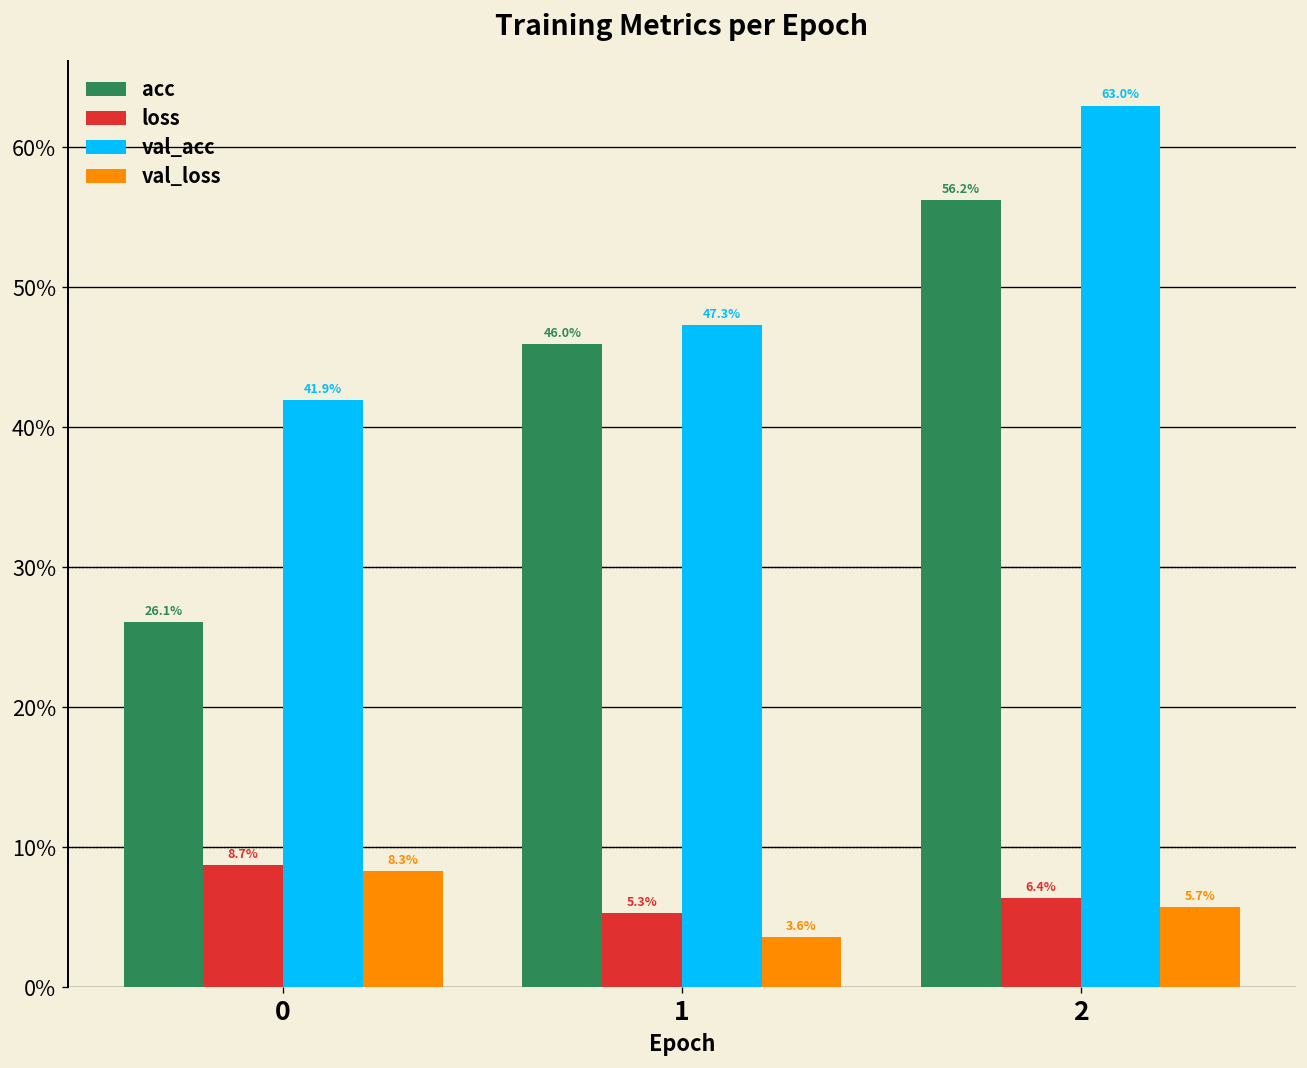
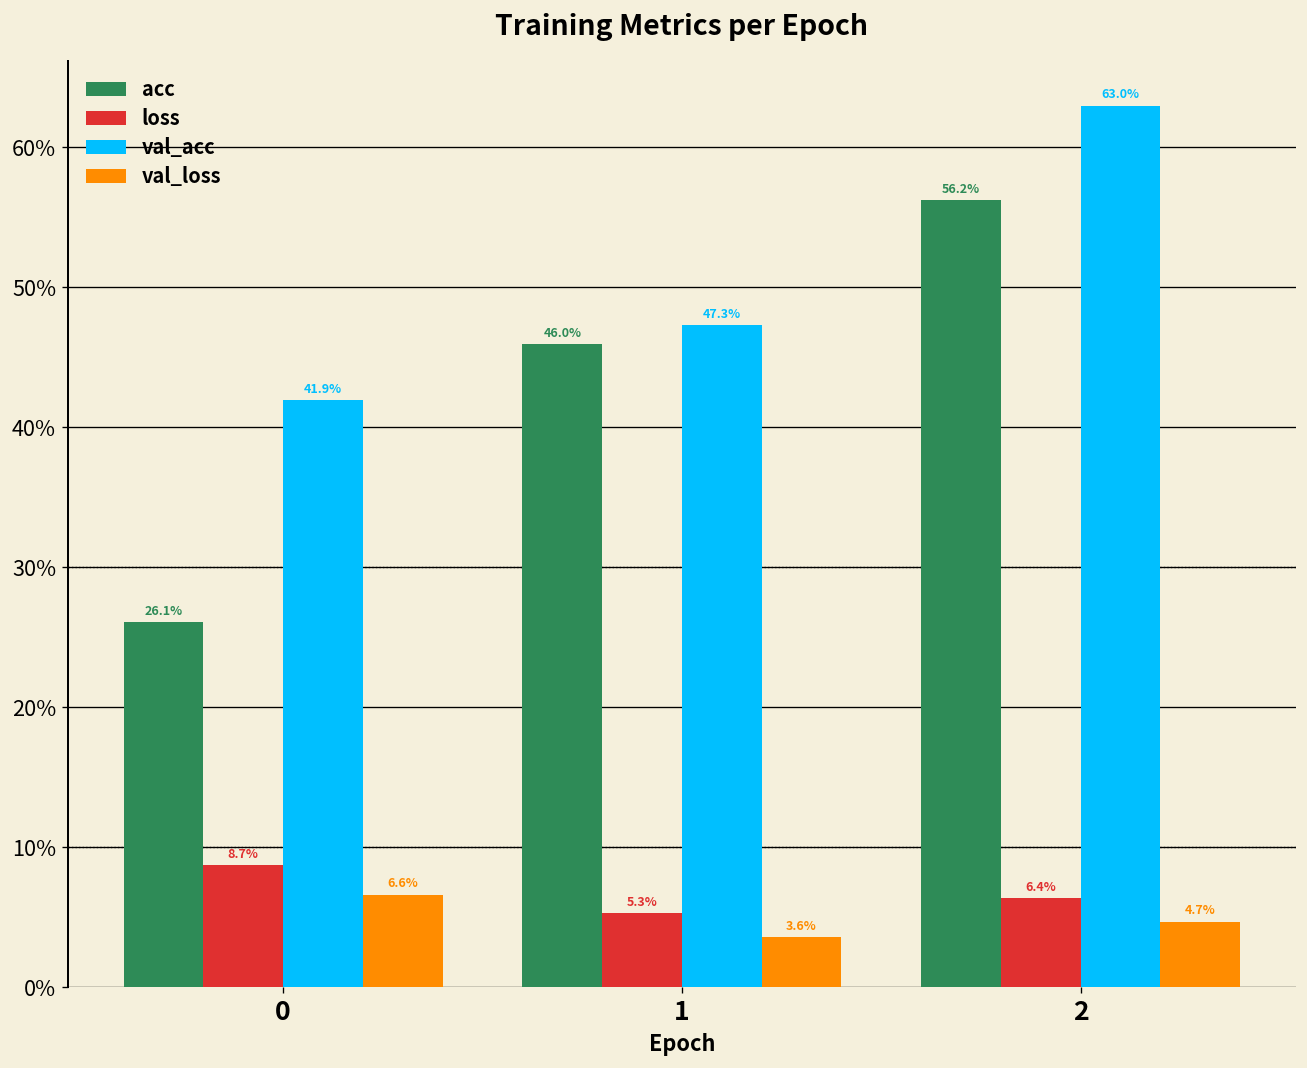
  {
    "acc": {
      "0": "26.1%",
      "1": "46.0%",
      "2": "56.2%"
    },
    "loss": {
      "0": "8.7%",
      "1": "5.3%",
      "2": "6.4%"
    },
    "val_acc": {
      "0": "41.9%",
      "1": "47.3%",
      "2": "63.0%"
    },
    "val_loss": {
-     "0": "8.3%",
+     "0": "6.6%",
      "1": "3.6%",
-     "2": "5.7%"
+     "2": "4.7%"
    }
  }
